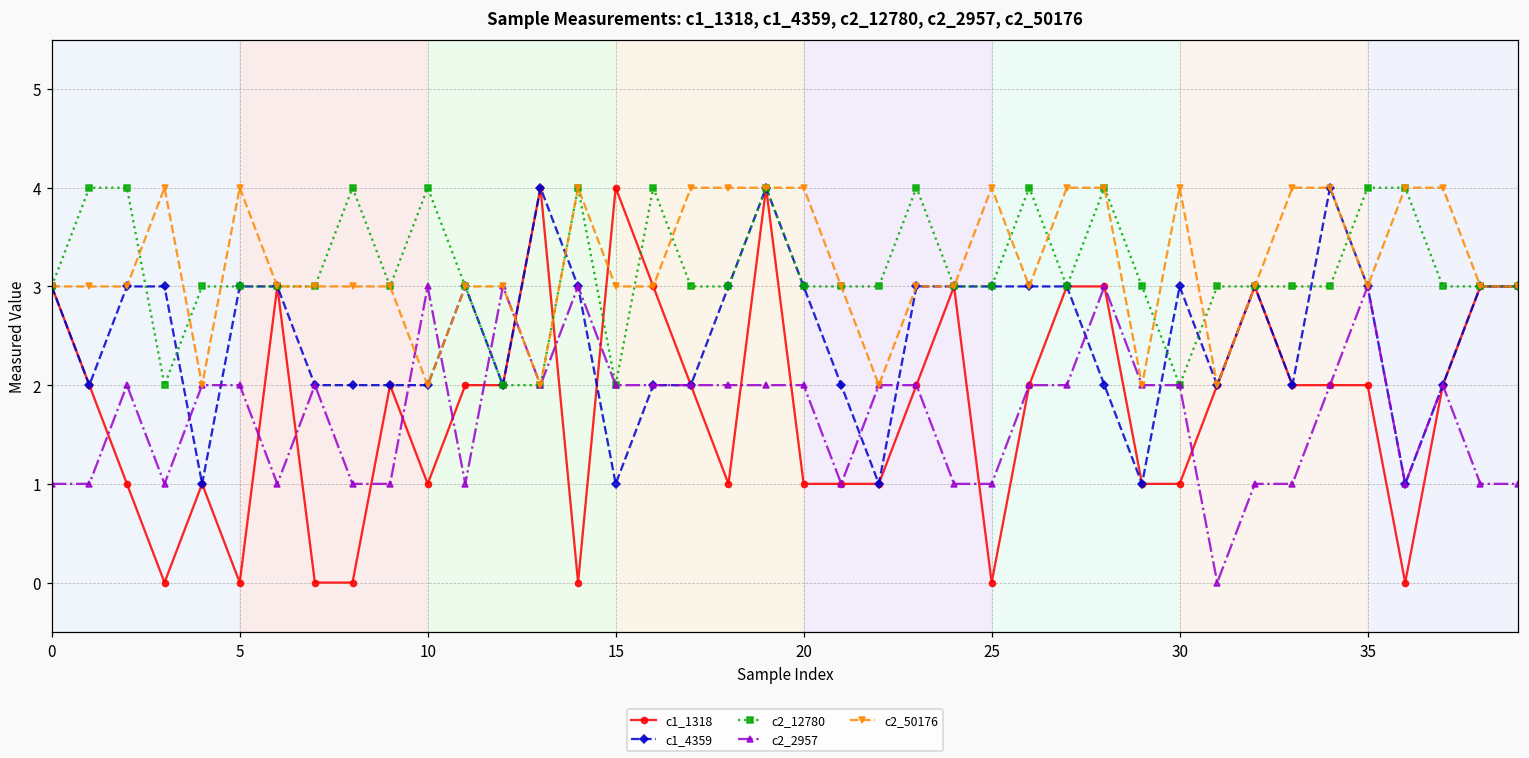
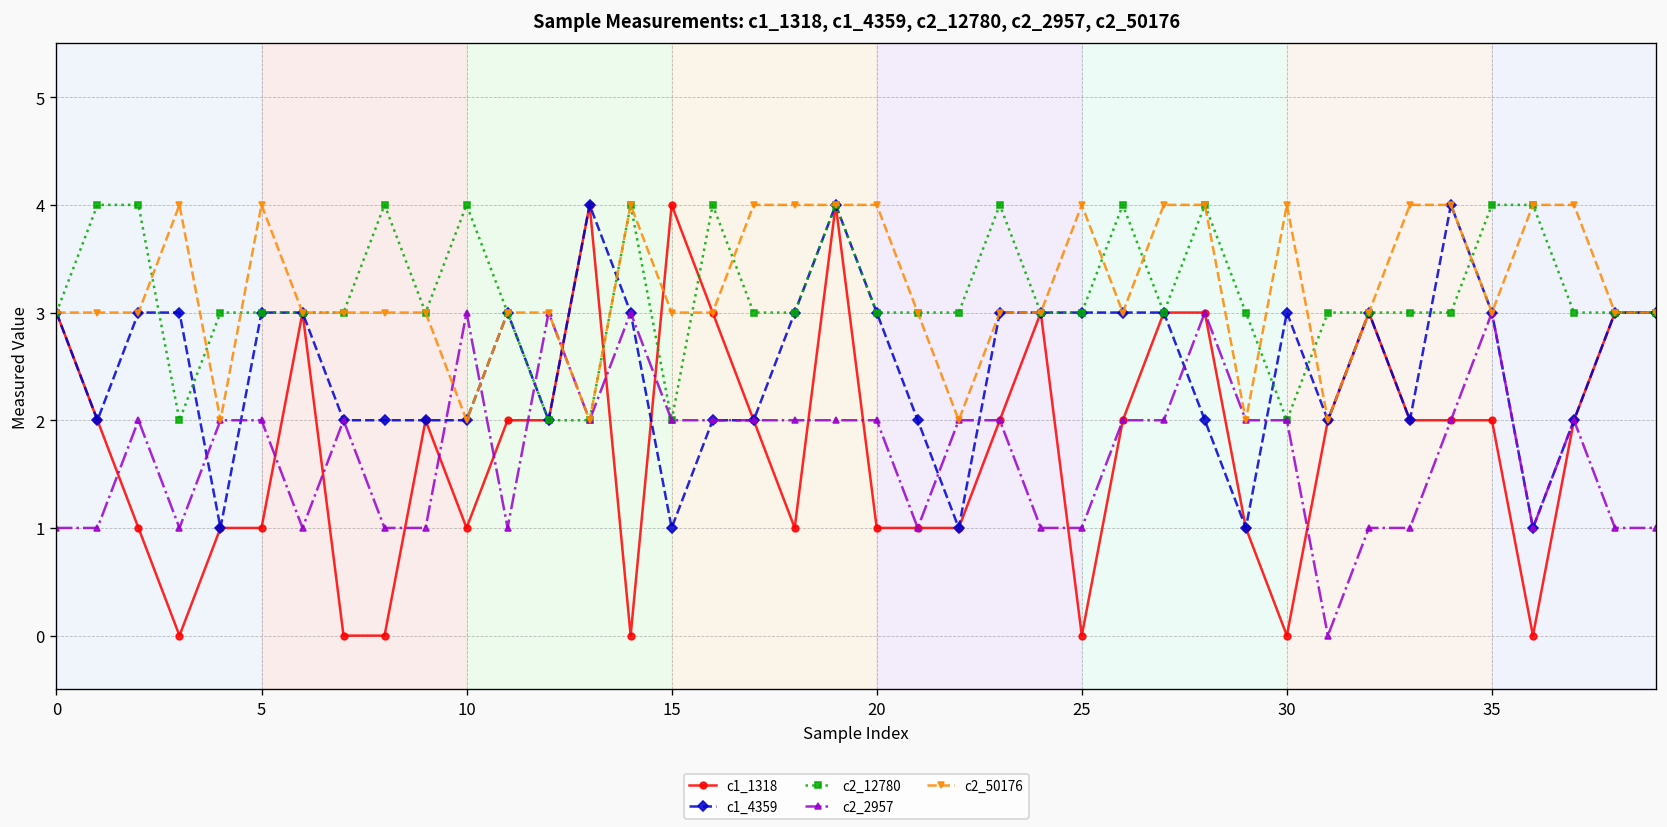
  {
    "c1_1318": {
-     "5": 0,
+     "5": 1,
      "10": 1,
      "15": 4,
      "20": 1,
      "25": 0,
-     "30": 1,
+     "30": 0,
      "35": 2
    },
    "c1_4359": {
      "15": 1,
      "30": 3
    },
    "c2_12780": {
      "10": 4,
      "35": 4
    },
    "c2_2957": {
      "0": 1,
      "5": 2,
      "10": 3,
      "20": 2,
      "25": 1
    },
    "c2_50176": {
      "5": 4,
      "15": 3,
      "20": 4,
      "25": 4,
      "30": 4
    }
  }
